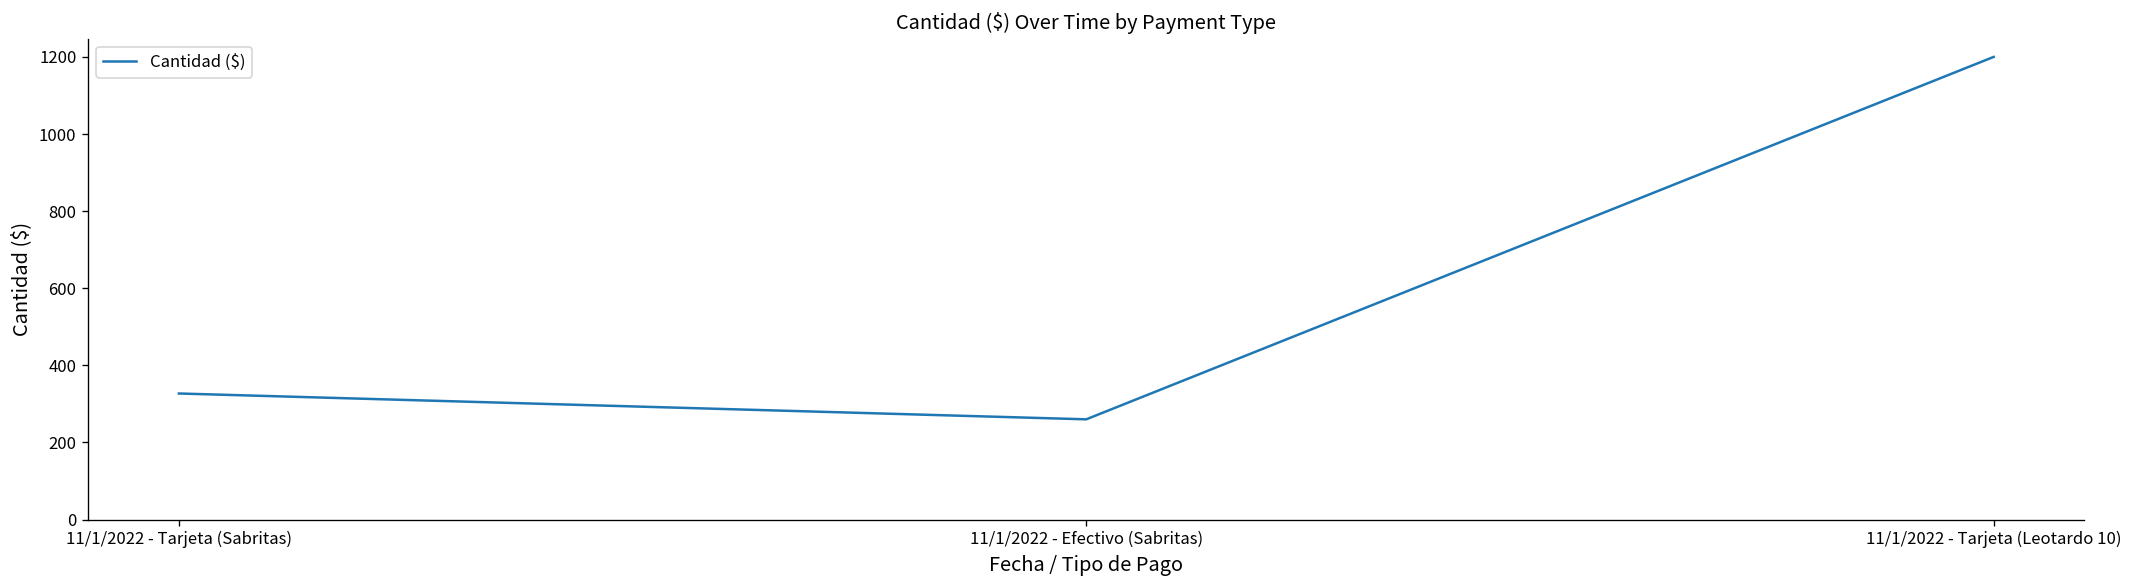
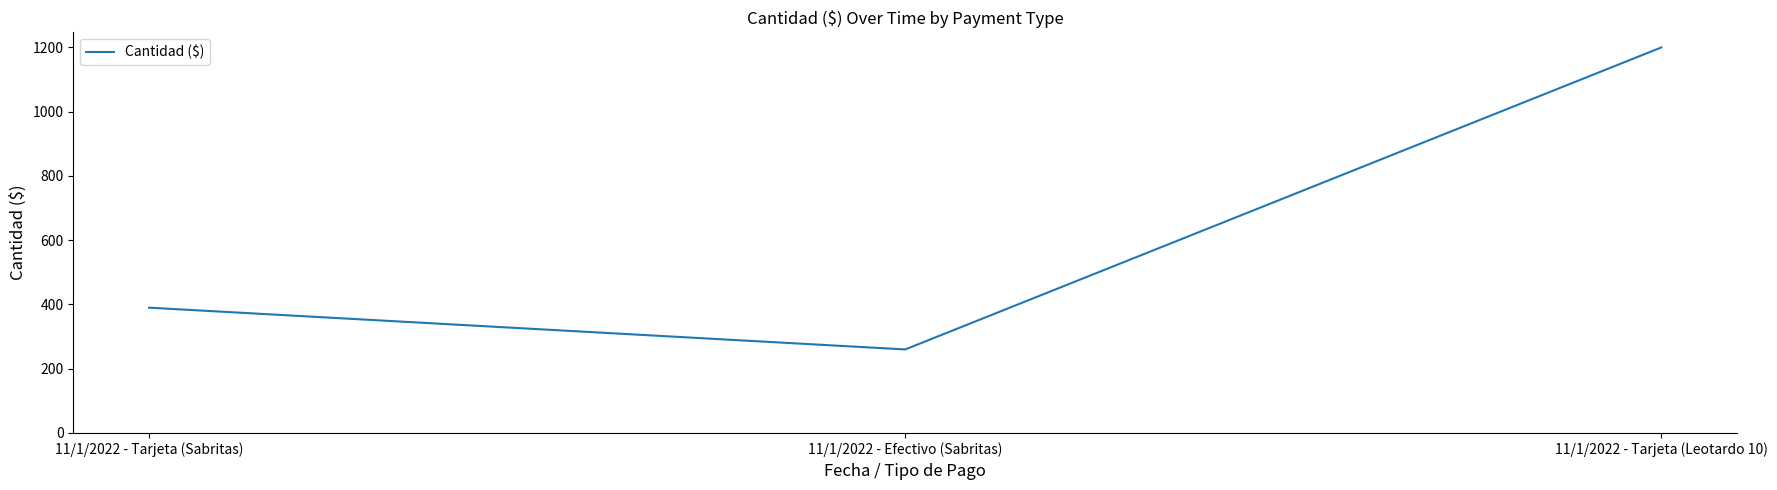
  {
-   "11/1/2022 - Tarjeta (Sabritas)": 330,
+   "11/1/2022 - Tarjeta (Sabritas)": 390,
    "11/1/2022 - Efectivo (Sabritas)": 260,
    "11/1/2022 - Tarjeta (Leotardo 10)": 1200
  }
